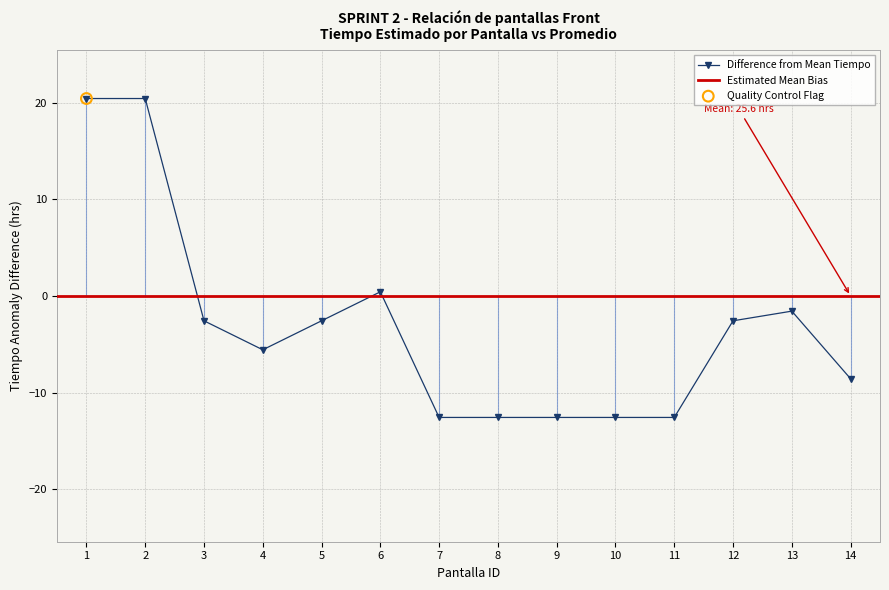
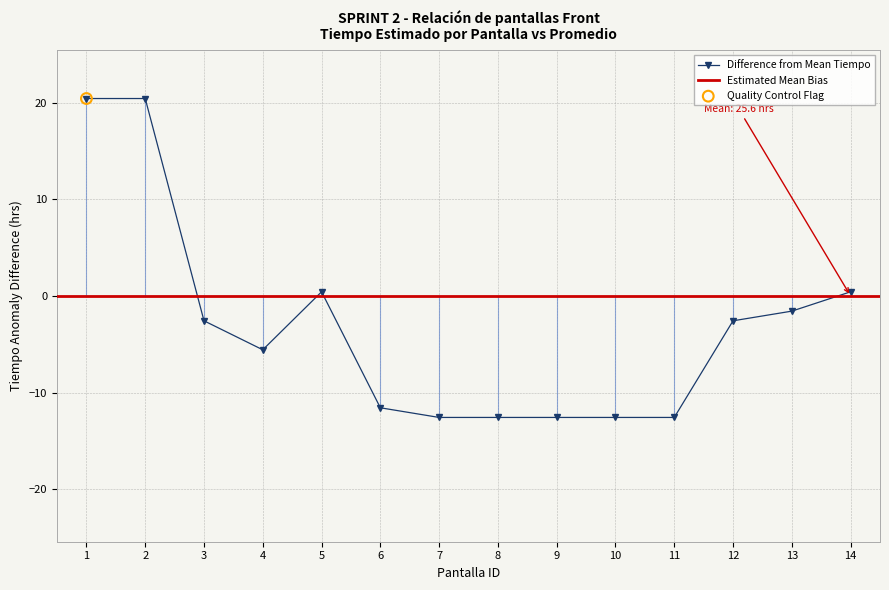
  {
    "Difference from Mean Tiempo": {
      "2": 20,
      "3": -3,
      "4": -6,
-     "5": -3,
-     "6": 0,
+     "5": 0,
+     "6": -12,
      "7": -13,
      "8": -13,
      "9": -13,
      "10": -13,
      "11": -13,
      "12": -3,
      "13": -2,
-     "14": -9
+     "14": 0
    }
  }
